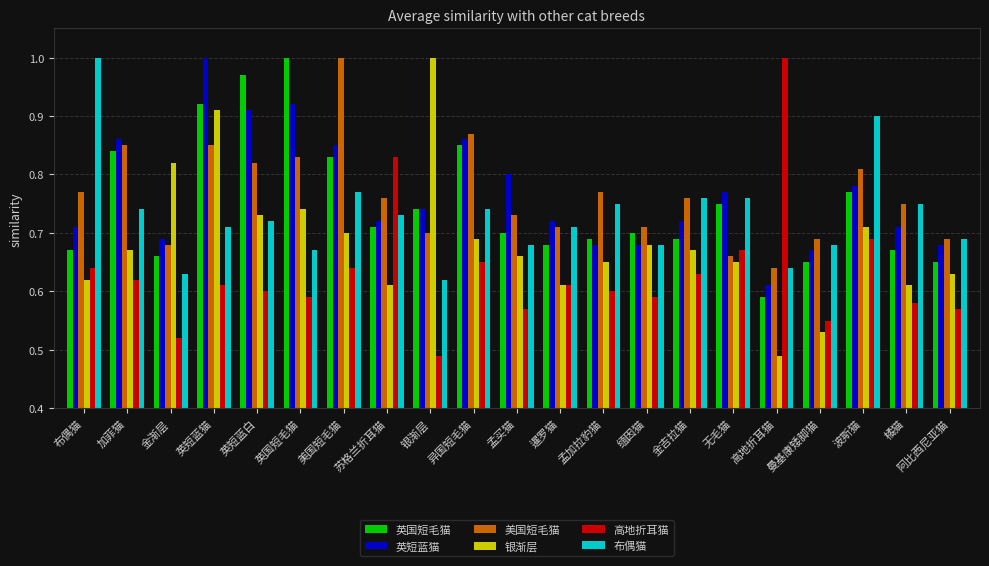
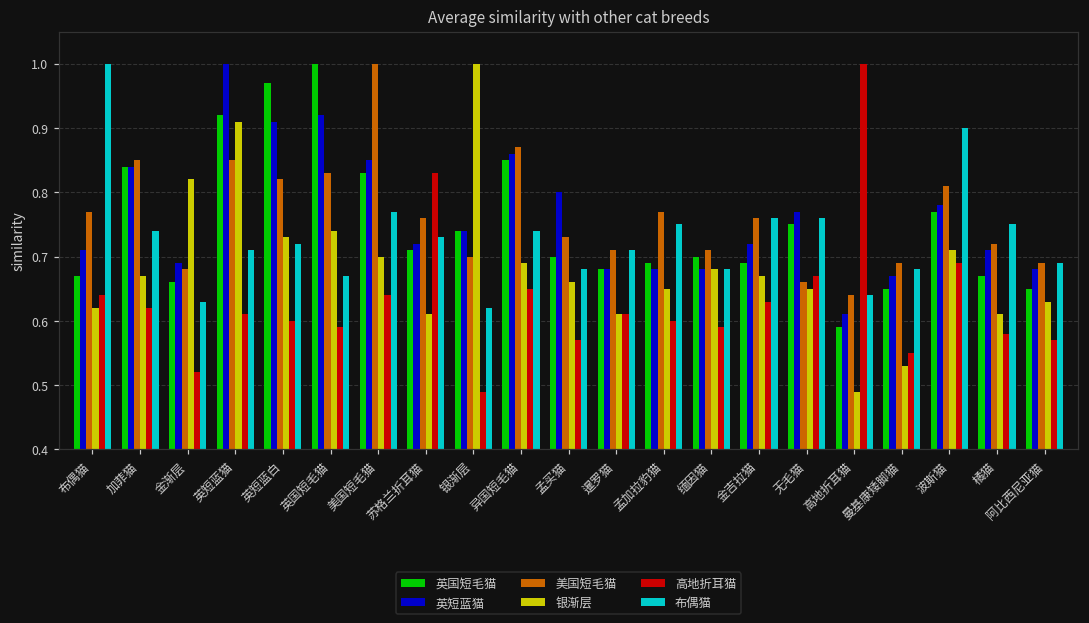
  {
    "英国短毛猫": {
      "布偶猫": 0.67,
      "加菲猫": 0.84,
      "金渐层": 0.66,
      "英短蓝猫": 0.92,
      "英短蓝白": 0.97,
      "英国短毛猫": 1.00,
      "美国短毛猫": 0.83,
      "苏格兰折耳猫": 0.71,
      "银渐层": 0.74,
      "异国短毛猫": 0.85,
      "孟买猫": 0.70,
      "暹罗猫": 0.68,
      "孟加拉豹猫": 0.69,
      "缅因猫": 0.70,
      "金吉拉猫": 0.69,
      "无毛猫": 0.75,
      "高地折耳猫": 0.59,
      "曼基康矮脚猫": 0.65,
      "波斯猫": 0.77,
      "橘猫": 0.67,
      "阿比西尼亚猫": 0.65
    },
    "英短蓝猫": {
      "布偶猫": 0.71,
-     "加菲猫": 0.86,
+     "加菲猫": 0.84,
      "金渐层": 0.69,
      "英短蓝猫": 1.00,
      "英短蓝白": 0.91,
      "英国短毛猫": 0.92,
      "美国短毛猫": 0.85,
      "苏格兰折耳猫": 0.72,
      "银渐层": 0.74,
      "异国短毛猫": 0.86,
      "孟买猫": 0.80,
-     "暹罗猫": 0.72,
+     "暹罗猫": 0.68,
      "孟加拉豹猫": 0.68,
      "缅因猫": 0.68,
      "金吉拉猫": 0.72,
      "无毛猫": 0.77,
      "高地折耳猫": 0.61,
      "曼基康矮脚猫": 0.67,
      "波斯猫": 0.78,
      "橘猫": 0.71,
      "阿比西尼亚猫": 0.68
    },
    "美国短毛猫": {
      "布偶猫": 0.77,
      "加菲猫": 0.85,
      "金渐层": 0.68,
      "英短蓝猫": 0.85,
      "英短蓝白": 0.82,
      "英国短毛猫": 0.83,
      "美国短毛猫": 1.00,
      "苏格兰折耳猫": 0.76,
      "银渐层": 0.70,
      "异国短毛猫": 0.87,
      "孟买猫": 0.73,
      "暹罗猫": 0.71,
      "孟加拉豹猫": 0.77,
      "缅因猫": 0.71,
      "金吉拉猫": 0.76,
      "无毛猫": 0.66,
      "高地折耳猫": 0.64,
      "曼基康矮脚猫": 0.69,
      "波斯猫": 0.81,
-     "橘猫": 0.75,
+     "橘猫": 0.72,
      "阿比西尼亚猫": 0.69
    },
    "银渐层": {
      "布偶猫": 0.62,
      "加菲猫": 0.67,
      "金渐层": 0.82,
      "英短蓝猫": 0.91,
      "英短蓝白": 0.73,
      "英国短毛猫": 0.74,
      "美国短毛猫": 0.70,
      "苏格兰折耳猫": 0.61,
      "银渐层": 1.00,
      "异国短毛猫": 0.69,
      "孟买猫": 0.66,
      "暹罗猫": 0.61,
      "孟加拉豹猫": 0.65,
      "缅因猫": 0.68,
      "金吉拉猫": 0.67,
      "无毛猫": 0.65,
      "高地折耳猫": 0.49,
      "曼基康矮脚猫": 0.53,
      "波斯猫": 0.71,
      "橘猫": 0.61,
      "阿比西尼亚猫": 0.63
    },
    "高地折耳猫": {
      "布偶猫": 0.64,
      "加菲猫": 0.62,
      "金渐层": 0.52,
      "英短蓝猫": 0.61,
      "英短蓝白": 0.60,
      "英国短毛猫": 0.59,
      "美国短毛猫": 0.64,
      "苏格兰折耳猫": 0.83,
      "银渐层": 0.49,
      "异国短毛猫": 0.65,
      "孟买猫": 0.57,
      "暹罗猫": 0.61,
      "孟加拉豹猫": 0.60,
      "缅因猫": 0.59,
      "金吉拉猫": 0.63,
      "无毛猫": 0.67,
      "高地折耳猫": 1.00,
      "曼基康矮脚猫": 0.55,
      "波斯猫": 0.69,
      "橘猫": 0.58,
      "阿比西尼亚猫": 0.57
    },
    "布偶猫": {
      "布偶猫": 1.00,
      "加菲猫": 0.74,
      "金渐层": 0.63,
      "英短蓝猫": 0.71,
      "英短蓝白": 0.72,
      "英国短毛猫": 0.67,
      "美国短毛猫": 0.77,
      "苏格兰折耳猫": 0.73,
      "银渐层": 0.62,
      "异国短毛猫": 0.74,
      "孟买猫": 0.68,
      "暹罗猫": 0.71,
      "孟加拉豹猫": 0.75,
      "缅因猫": 0.68,
      "金吉拉猫": 0.76,
      "无毛猫": 0.76,
      "高地折耳猫": 0.64,
      "曼基康矮脚猫": 0.68,
      "波斯猫": 0.90,
      "橘猫": 0.75,
      "阿比西尼亚猫": 0.69
    }
  }
